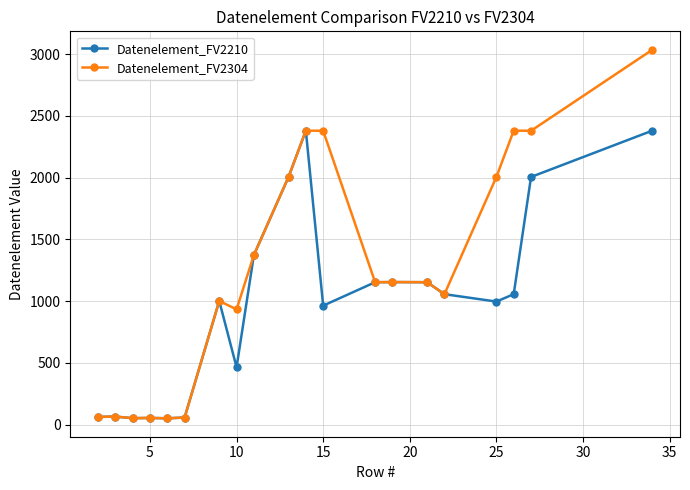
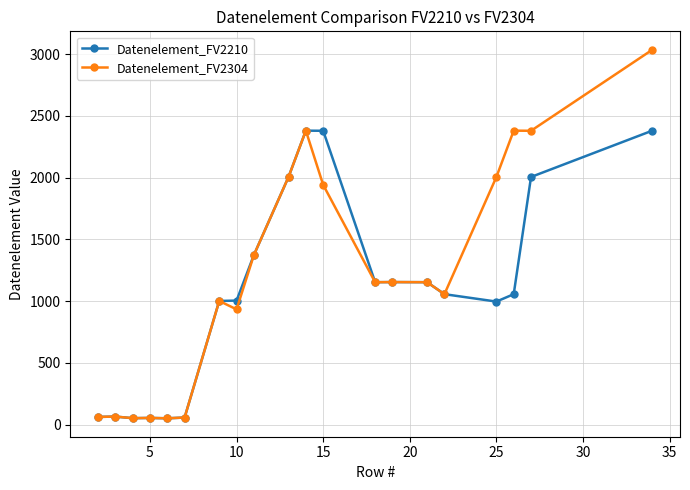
  {
    "Datenelement_FV2210": {
-     "10": 460,
-     "15": 960,
+     "10": 1000,
+     "15": 2380,
      "25": 1000
    },
    "Datenelement_FV2304": {
      "10": 930,
-     "15": 2380,
+     "15": 1940,
      "25": 2010
    }
  }
